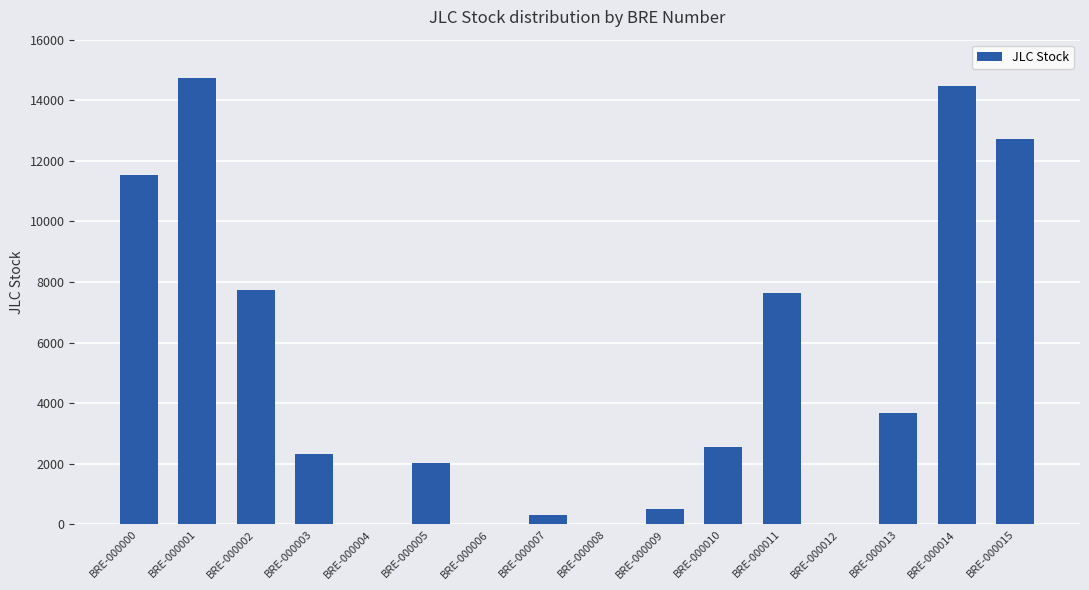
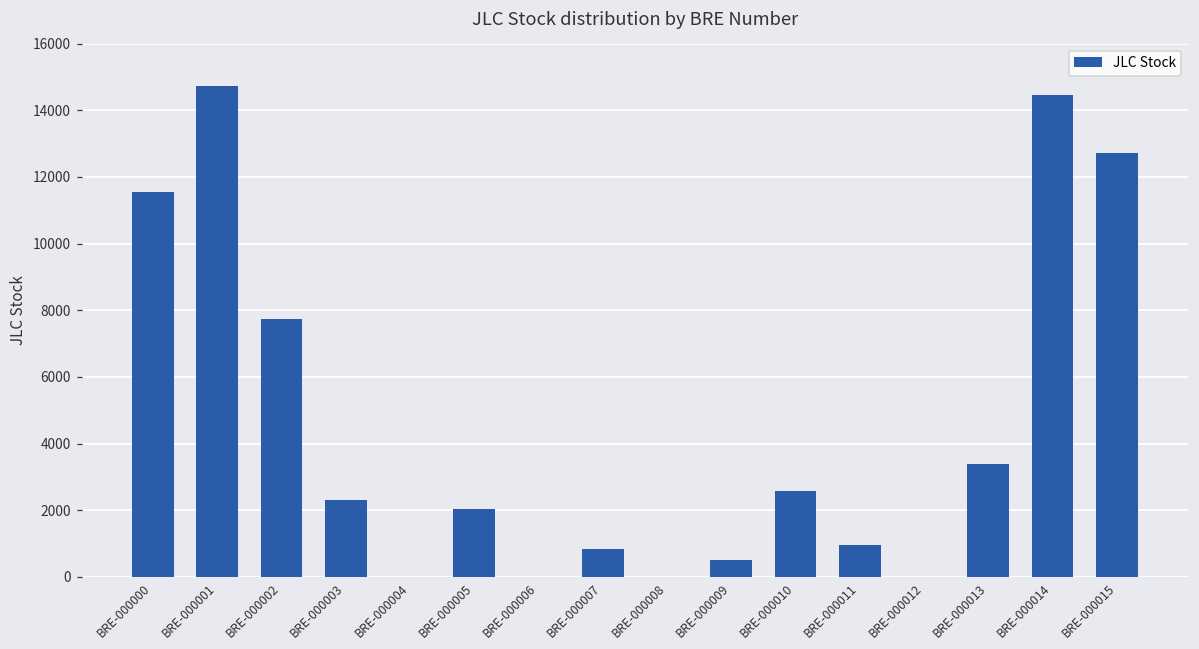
  {
    "BRE-000000": 11500,
    "BRE-000001": 14700,
    "BRE-000002": 7700,
    "BRE-000003": 2300,
    "BRE-000004": 0,
    "BRE-000005": 2000,
    "BRE-000006": 0,
-   "BRE-000007": 300,
+   "BRE-000007": 800,
    "BRE-000008": 0,
    "BRE-000009": 500,
    "BRE-000010": 2600,
-   "BRE-000011": 7600,
+   "BRE-000011": 1000,
    "BRE-000012": 0,
-   "BRE-000013": 3700,
+   "BRE-000013": 3400,
    "BRE-000014": 14500,
    "BRE-000015": 12700
  }
